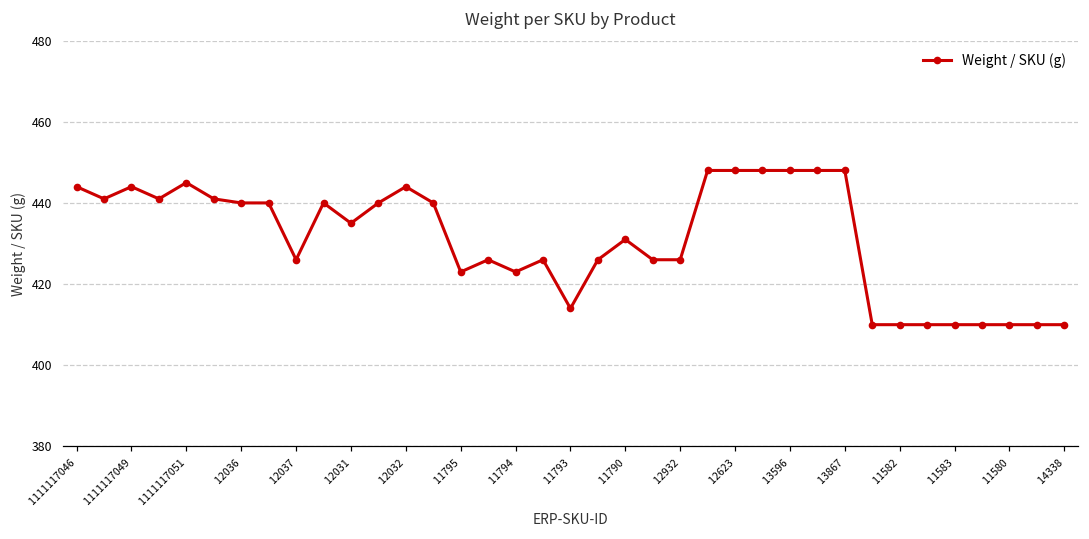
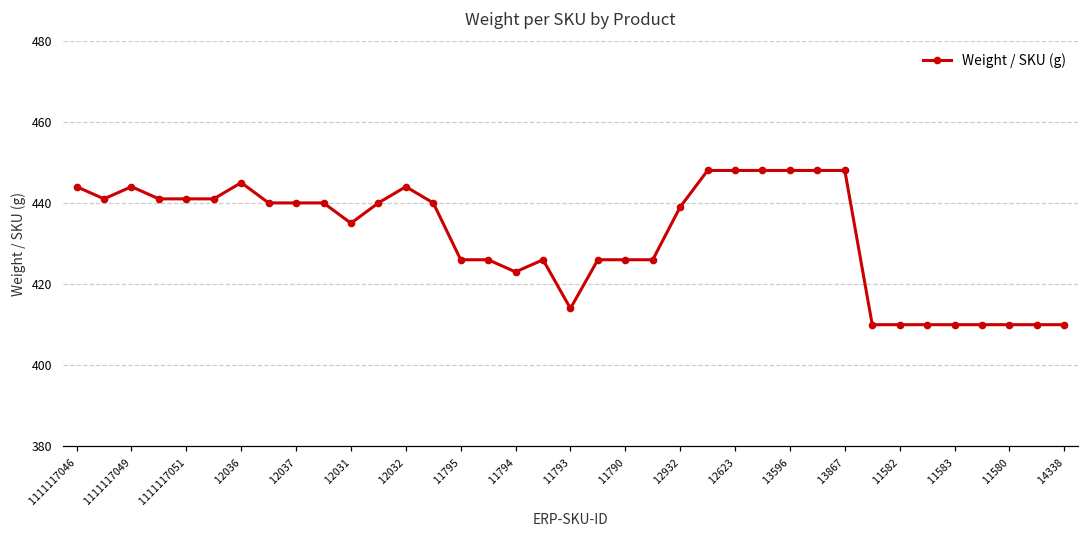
  {
    "1111117046": 444,
    "1111117049": 444,
-   "1111117051": 445,
-   "12036": 440,
-   "12037": 426,
+   "1111117051": 441,
+   "12036": 445,
+   "12037": 440,
    "12031": 435,
    "12032": 444,
-   "11795": 423,
+   "11795": 426,
    "11794": 423,
    "11793": 414,
-   "11790": 431,
-   "12932": 426,
+   "11790": 426,
+   "12932": 439,
    "12623": 448,
    "13596": 448,
    "13867": 448,
    "11582": 410,
    "11583": 410,
    "11580": 410,
    "14338": 410
  }
